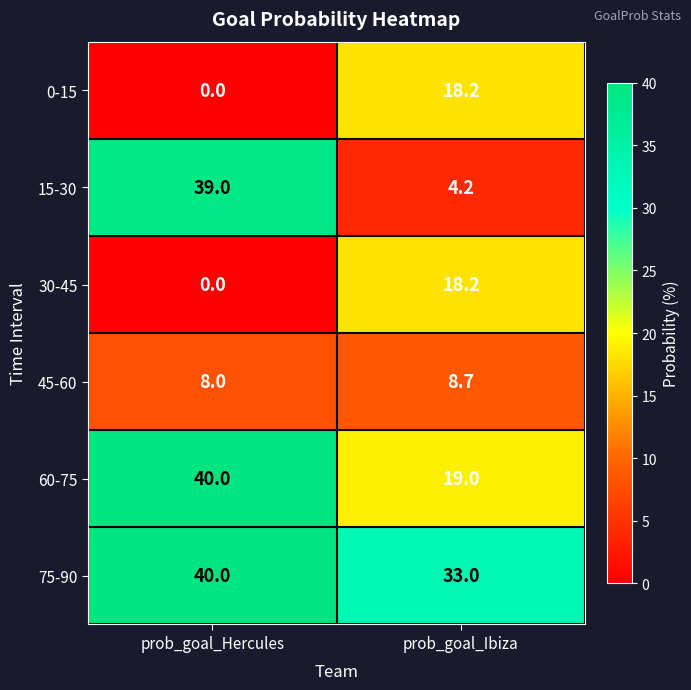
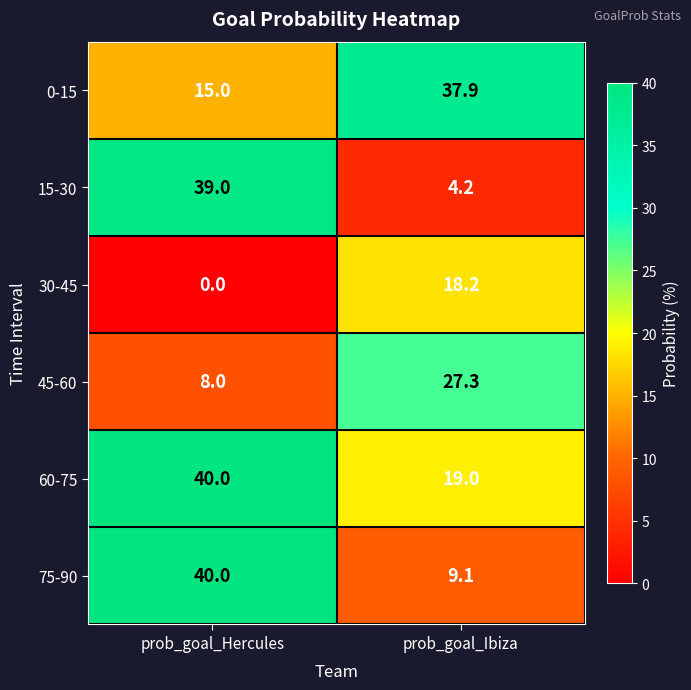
  {
    "0-15": {
-     "prob_goal_Hercules": 0.0,
-     "prob_goal_Ibiza": 18.2
+     "prob_goal_Hercules": 15.0,
+     "prob_goal_Ibiza": 37.9
    },
    "15-30": {
      "prob_goal_Hercules": 39.0,
      "prob_goal_Ibiza": 4.2
    },
    "30-45": {
      "prob_goal_Hercules": 0.0,
      "prob_goal_Ibiza": 18.2
    },
    "45-60": {
      "prob_goal_Hercules": 8.0,
-     "prob_goal_Ibiza": 8.7
+     "prob_goal_Ibiza": 27.3
    },
    "60-75": {
      "prob_goal_Hercules": 40.0,
      "prob_goal_Ibiza": 19.0
    },
    "75-90": {
      "prob_goal_Hercules": 40.0,
-     "prob_goal_Ibiza": 33.0
+     "prob_goal_Ibiza": 9.1
    }
  }
